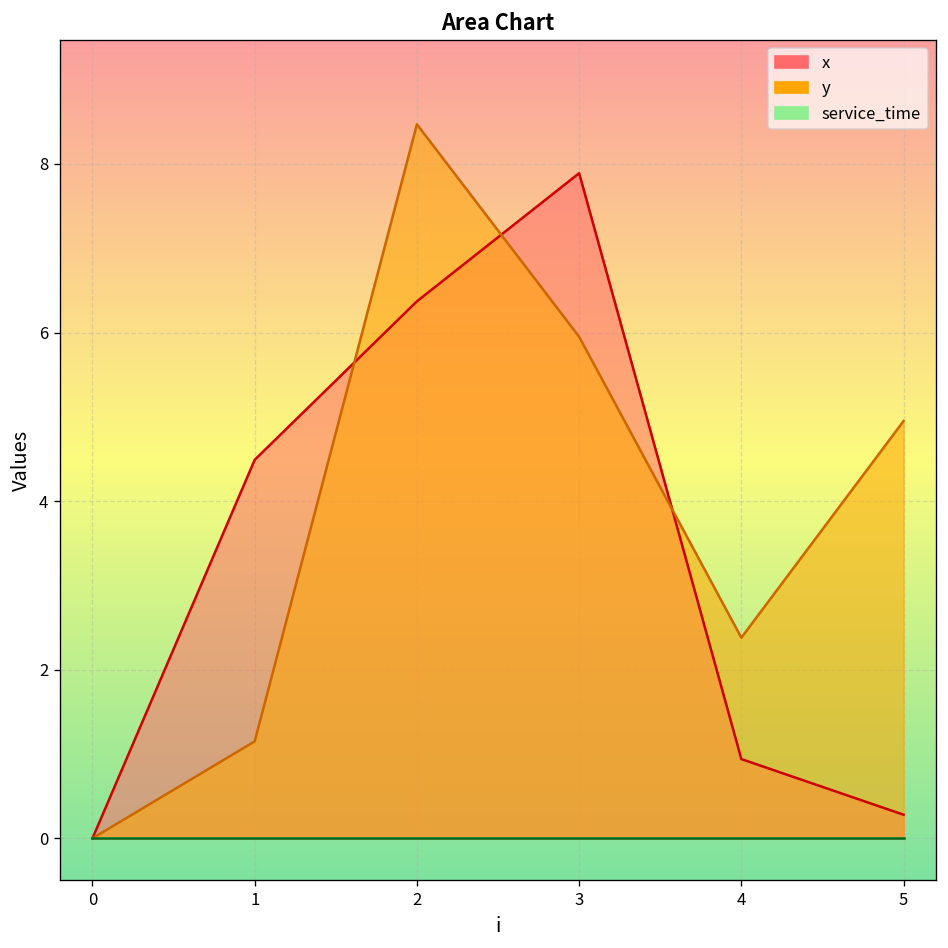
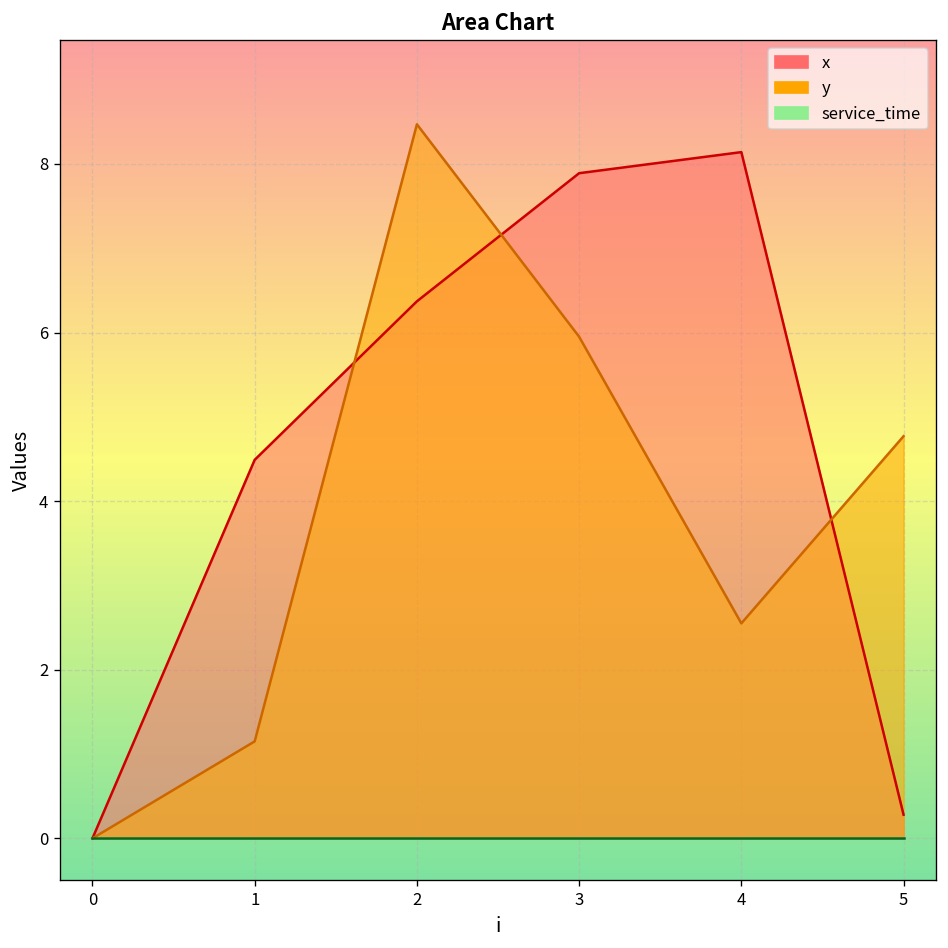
  {
    "x": {
      "1": 4.5,
      "2": 6.4,
      "3": 7.9,
-     "4": 0.9,
+     "4": 8.1,
      "5": 0.3
    },
    "y": {
      "1": 1.2,
      "2": 8.5,
      "3": 6.0,
-     "4": 2.4,
-     "5": 5.0
+     "4": 2.6,
+     "5": 4.8
    },
    "service_time": {
      "1": 0.0,
      "2": 0.0,
      "3": 0.0,
      "4": 0.0,
      "5": 0.0
    }
  }
